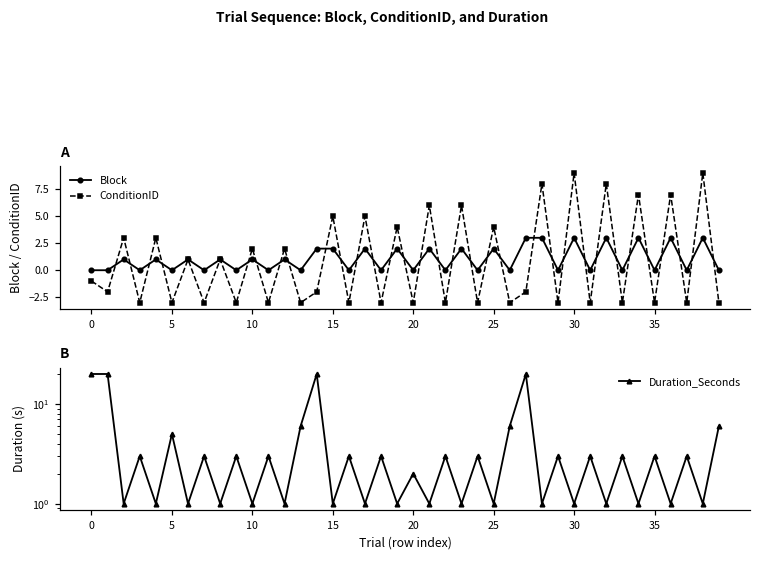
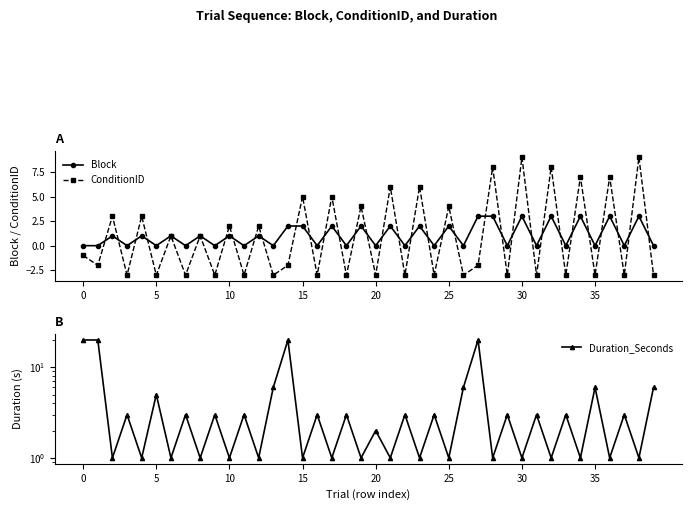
  {
    "B": {
      "0": 20,
      "5": 5,
      "10": 1,
      "15": 1,
      "20": 2,
      "25": 1,
      "30": 1,
-     "35": 3
+     "35": 6
    }
  }
